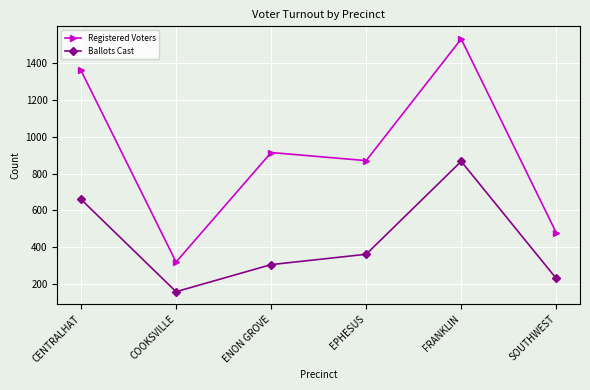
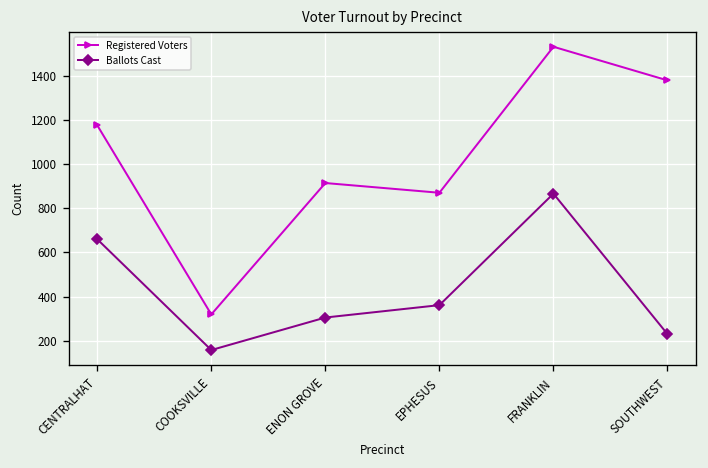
  {
    "Registered Voters": {
-     "CENTRALHAT": 1360,
+     "CENTRALHAT": 1180,
      "COOKSVILLE": 320,
      "ENON GROVE": 910,
      "EPHESUS": 870,
      "FRANKLIN": 1530,
-     "SOUTHWEST": 480
+     "SOUTHWEST": 1380
    },
    "Ballots Cast": {
      "CENTRALHAT": 660,
      "COOKSVILLE": 160,
      "ENON GROVE": 310,
      "EPHESUS": 360,
      "FRANKLIN": 870,
      "SOUTHWEST": 230
    }
  }
